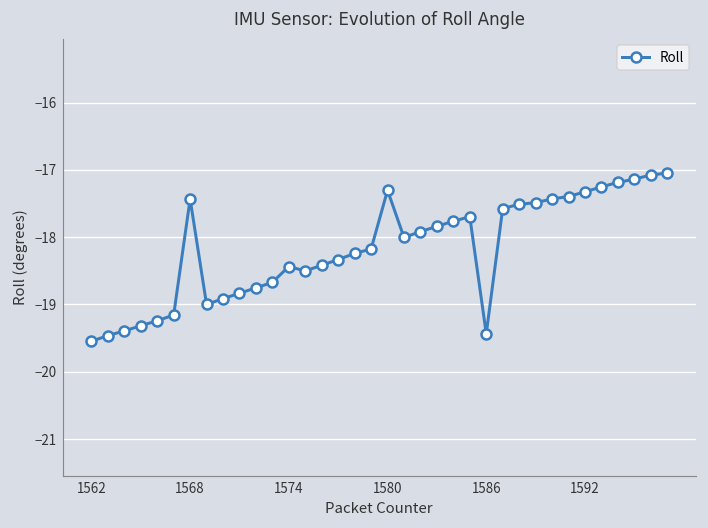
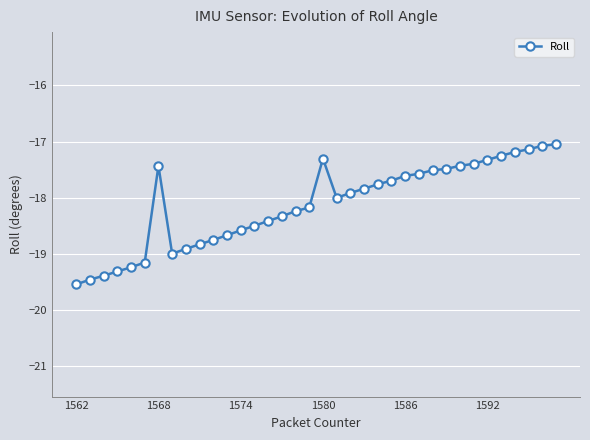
  {
    "1562": -19.5,
    "1568": -17.4,
-   "1574": -18.4,
+   "1574": -18.6,
    "1580": -17.3,
-   "1586": -19.4,
+   "1586": -17.6,
    "1592": -17.3
  }
